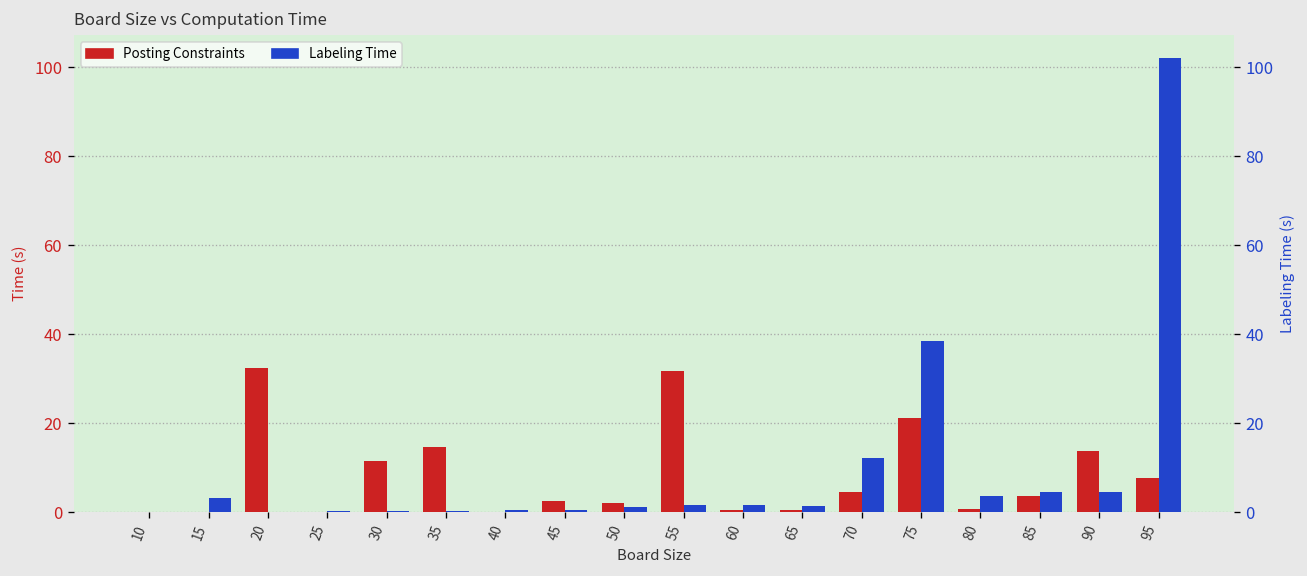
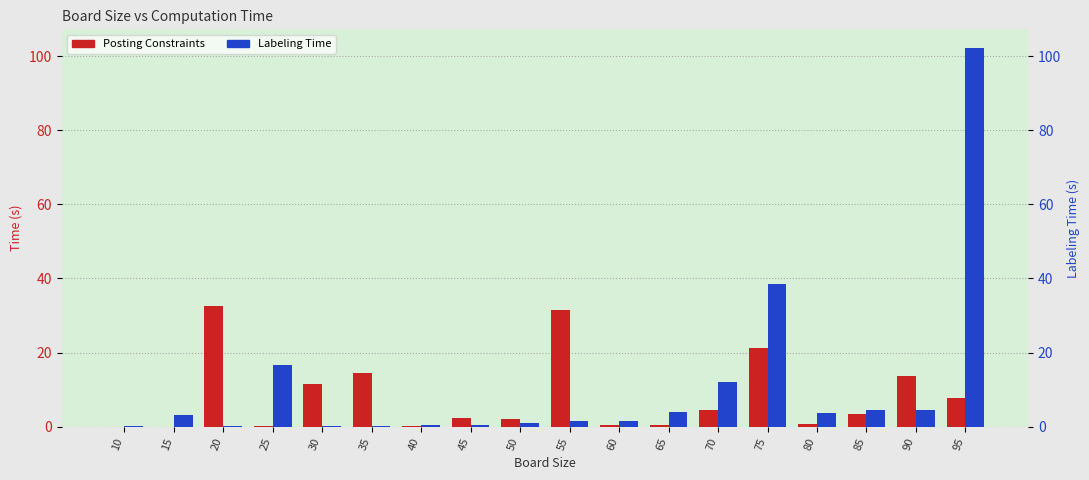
  {
    "Posting Constraints": {
      "20": 33,
      "30": 11,
      "35": 15,
      "45": 2,
      "50": 2,
      "55": 32,
      "70": 5,
      "75": 21,
      "85": 4,
      "90": 14,
      "95": 8
    },
    "Labeling Time": {
      "15": 3,
-     "25": 0,
+     "25": 17,
      "50": 1,
      "55": 2,
      "60": 2,
-     "65": 1,
+     "65": 4,
      "70": 12,
      "75": 39,
      "80": 4,
      "85": 4,
      "90": 5,
      "95": 102
    }
  }
